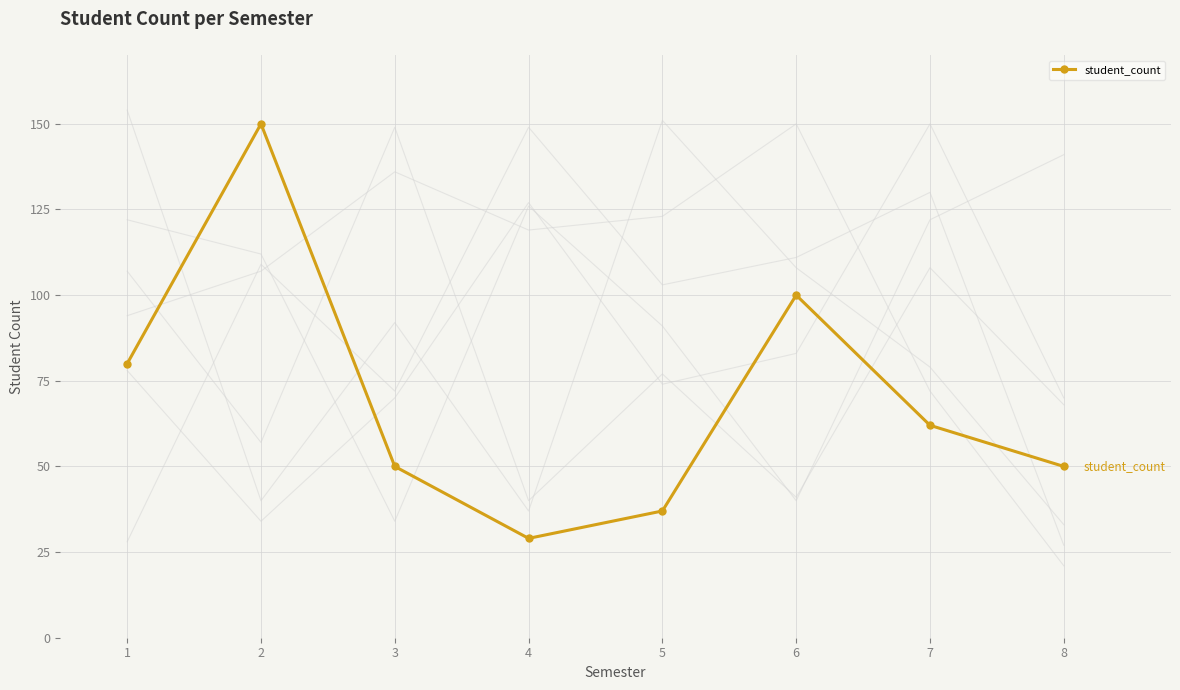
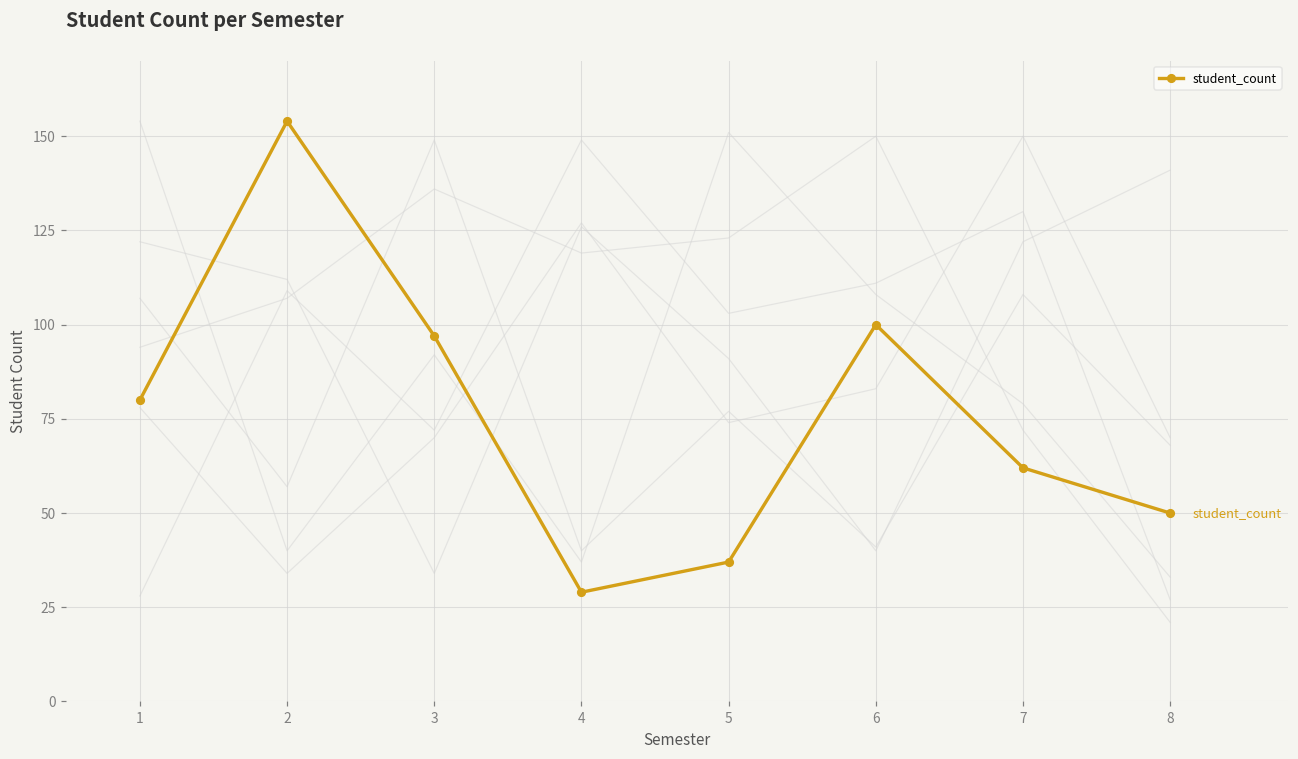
  {
    "student_count": {
      "1": 80,
-     "2": 150,
-     "3": 50,
+     "2": 154,
+     "3": 97,
      "4": 29,
      "5": 37,
      "6": 100,
      "7": 62,
      "8": 50
    }
  }
